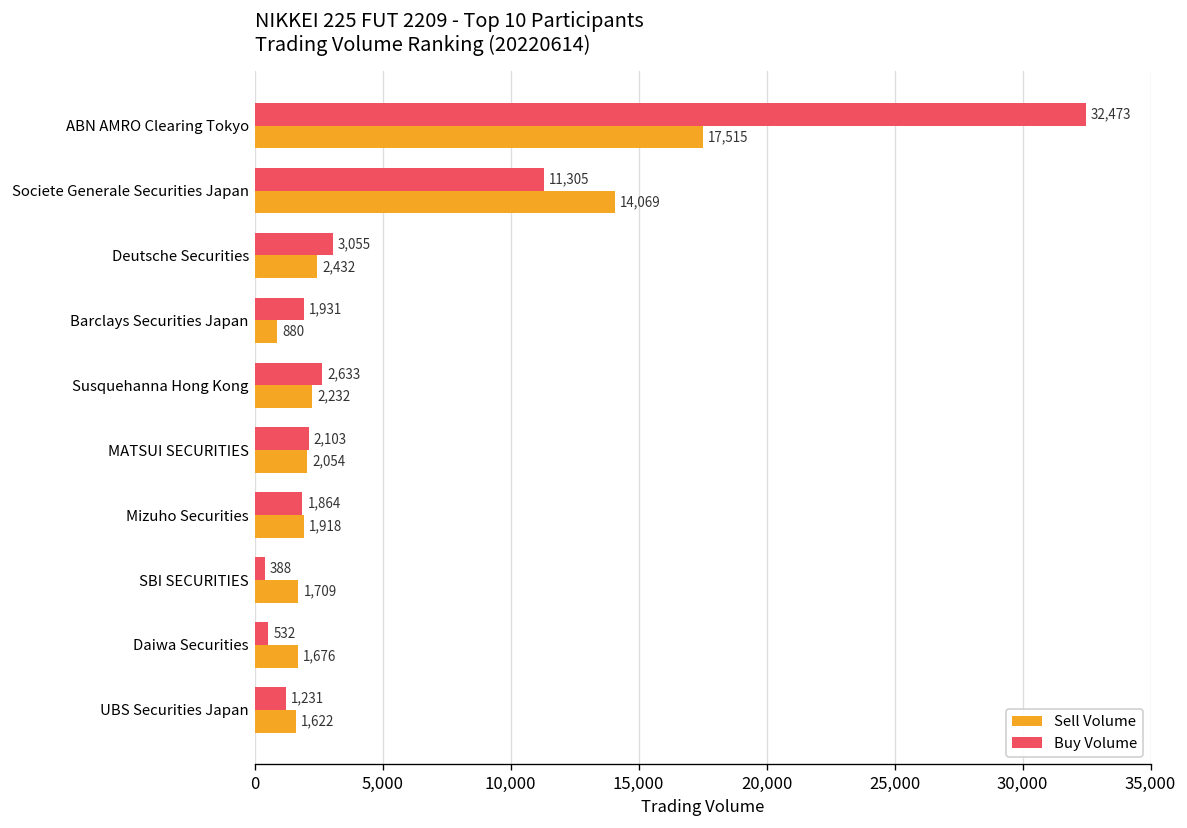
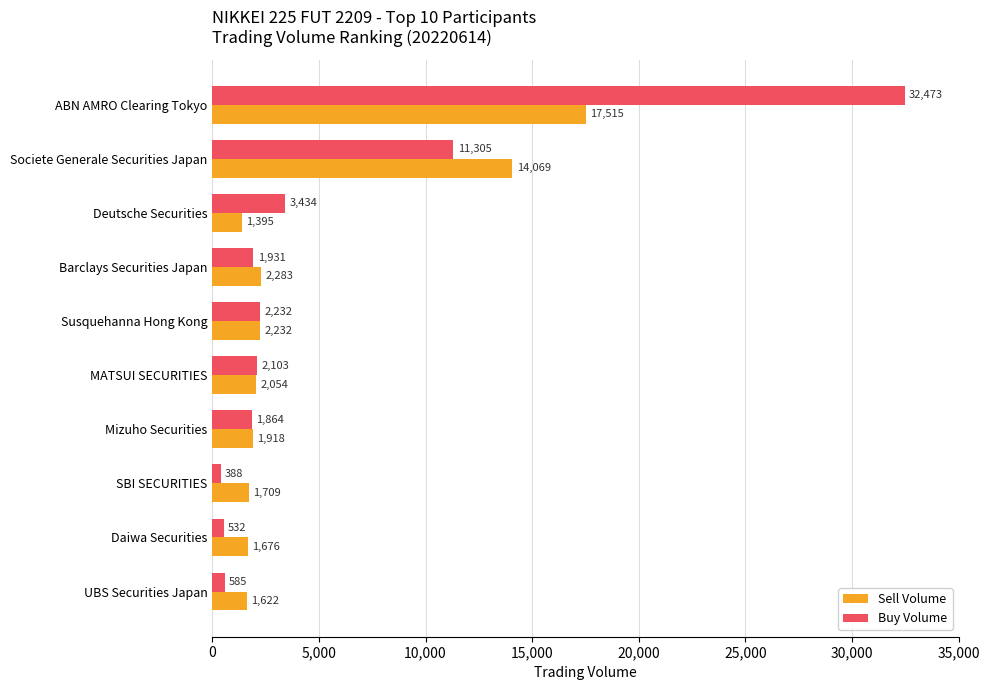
  {
    "Sell Volume": {
      "Societe Generale Securities Japan": "14,069",
-     "Deutsche Securities": "2,432",
-     "Barclays Securities Japan": "880",
+     "Deutsche Securities": "1,395",
+     "Barclays Securities Japan": "2,283",
      "Susquehanna Hong Kong": "2,232",
      "MATSUI SECURITIES": "2,054",
      "Mizuho Securities": "1,918",
      "SBI SECURITIES": "1,709",
      "Daiwa Securities": "1,676",
      "UBS Securities Japan": "1,622"
    },
    "Buy Volume": {
      "ABN AMRO Clearing Tokyo": "32,473",
      "Societe Generale Securities Japan": "11,305",
-     "Deutsche Securities": "3,055",
+     "Deutsche Securities": "3,434",
      "Barclays Securities Japan": "1,931",
-     "Susquehanna Hong Kong": "2,633",
+     "Susquehanna Hong Kong": "2,232",
      "MATSUI SECURITIES": "2,103",
      "Mizuho Securities": "1,864",
-     "UBS Securities Japan": "1,231"
+     "UBS Securities Japan": "585"
    }
  }
